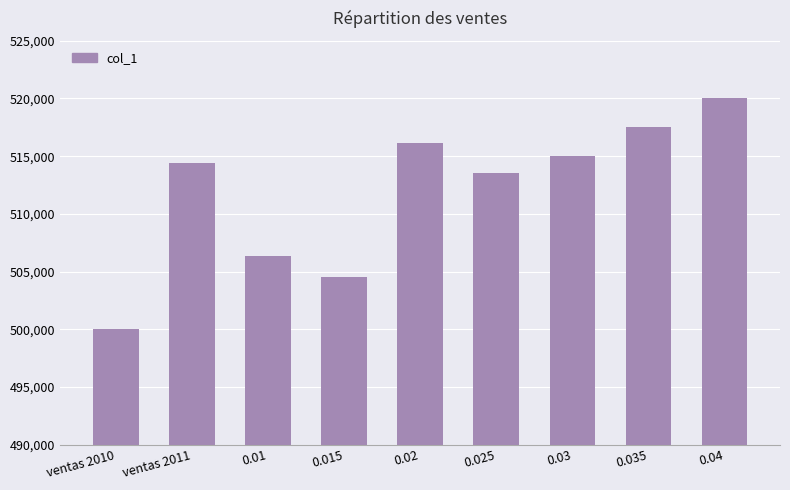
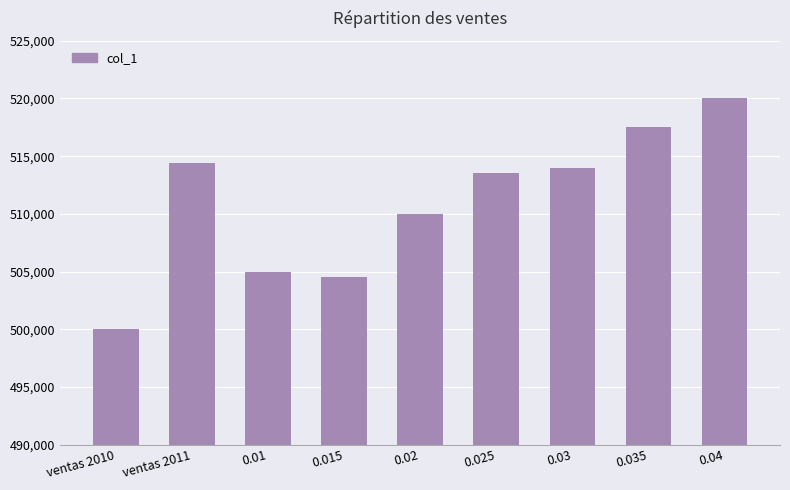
  {
    "ventas 2010": "500,000",
    "ventas 2011": "514,400",
-   "0.01": "506,300",
+   "0.01": "505,000",
    "0.015": "504,600",
-   "0.02": "516,100",
+   "0.02": "510,000",
    "0.025": "513,500",
-   "0.03": "515,000",
+   "0.03": "513,900",
    "0.035": "517,500",
    "0.04": "520,000"
  }
